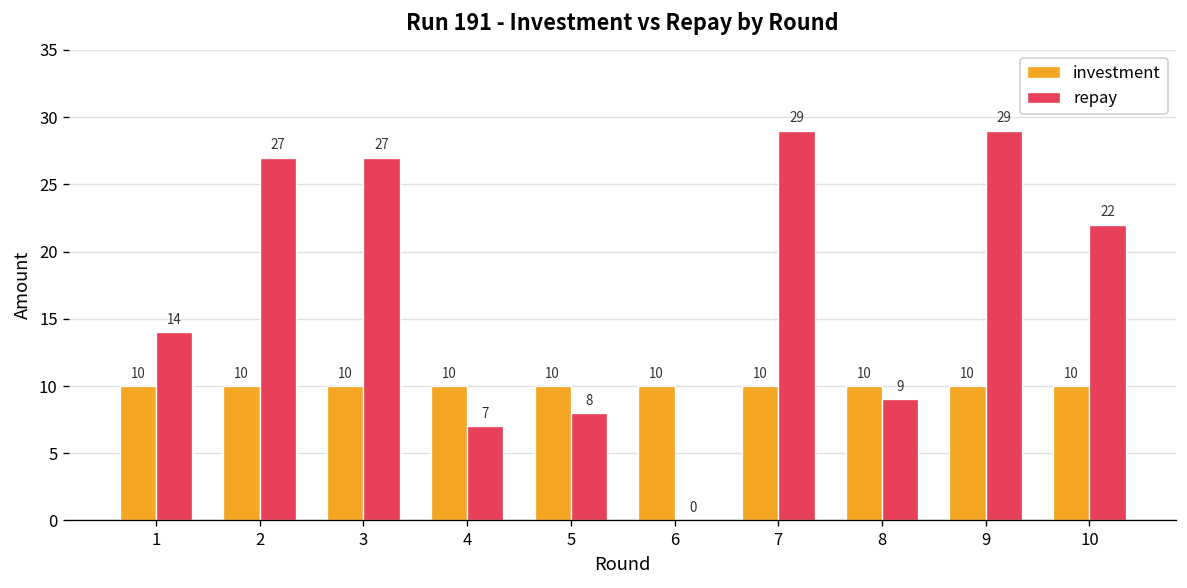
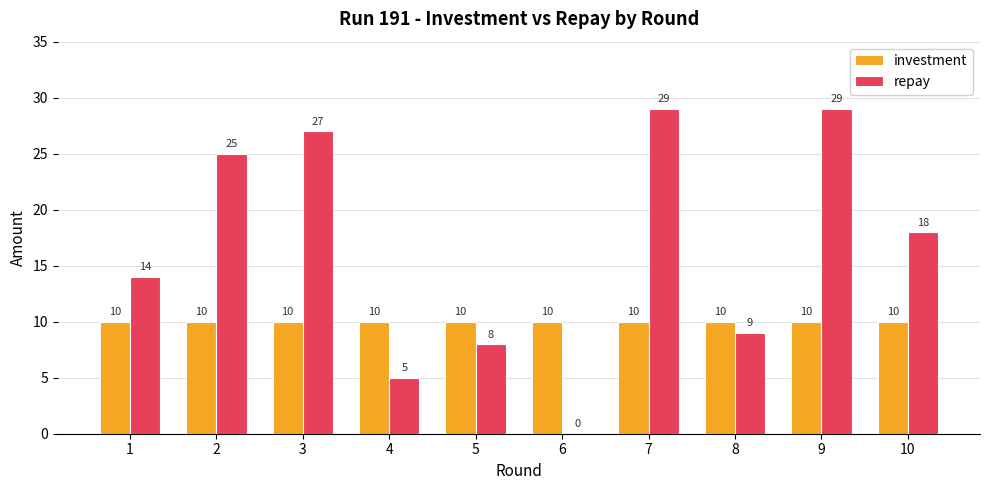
  {
    "investment": {
      "1": 10,
      "2": 10,
      "3": 10,
      "4": 10,
      "5": 10,
      "6": 10,
      "7": 10,
      "8": 10,
      "9": 10,
      "10": 10
    },
    "repay": {
      "1": 14,
-     "2": 27,
+     "2": 25,
      "3": 27,
-     "4": 7,
+     "4": 5,
      "5": 8,
      "6": 0,
      "7": 29,
      "8": 9,
      "9": 29,
-     "10": 22
+     "10": 18
    }
  }
